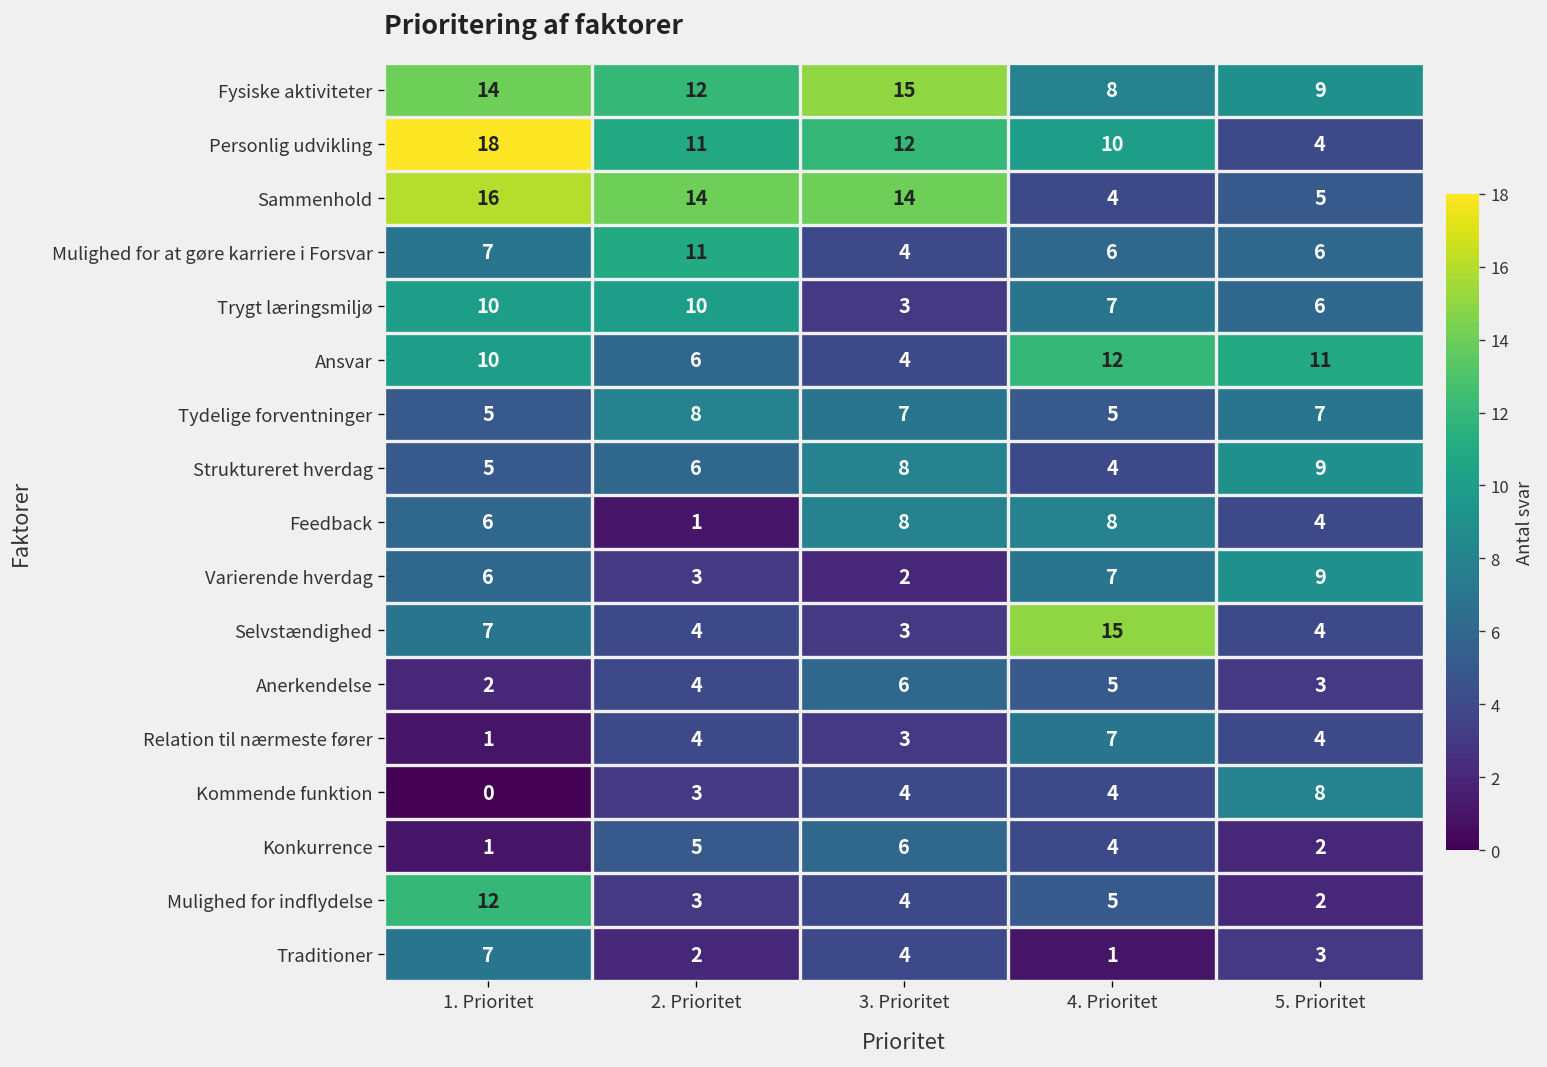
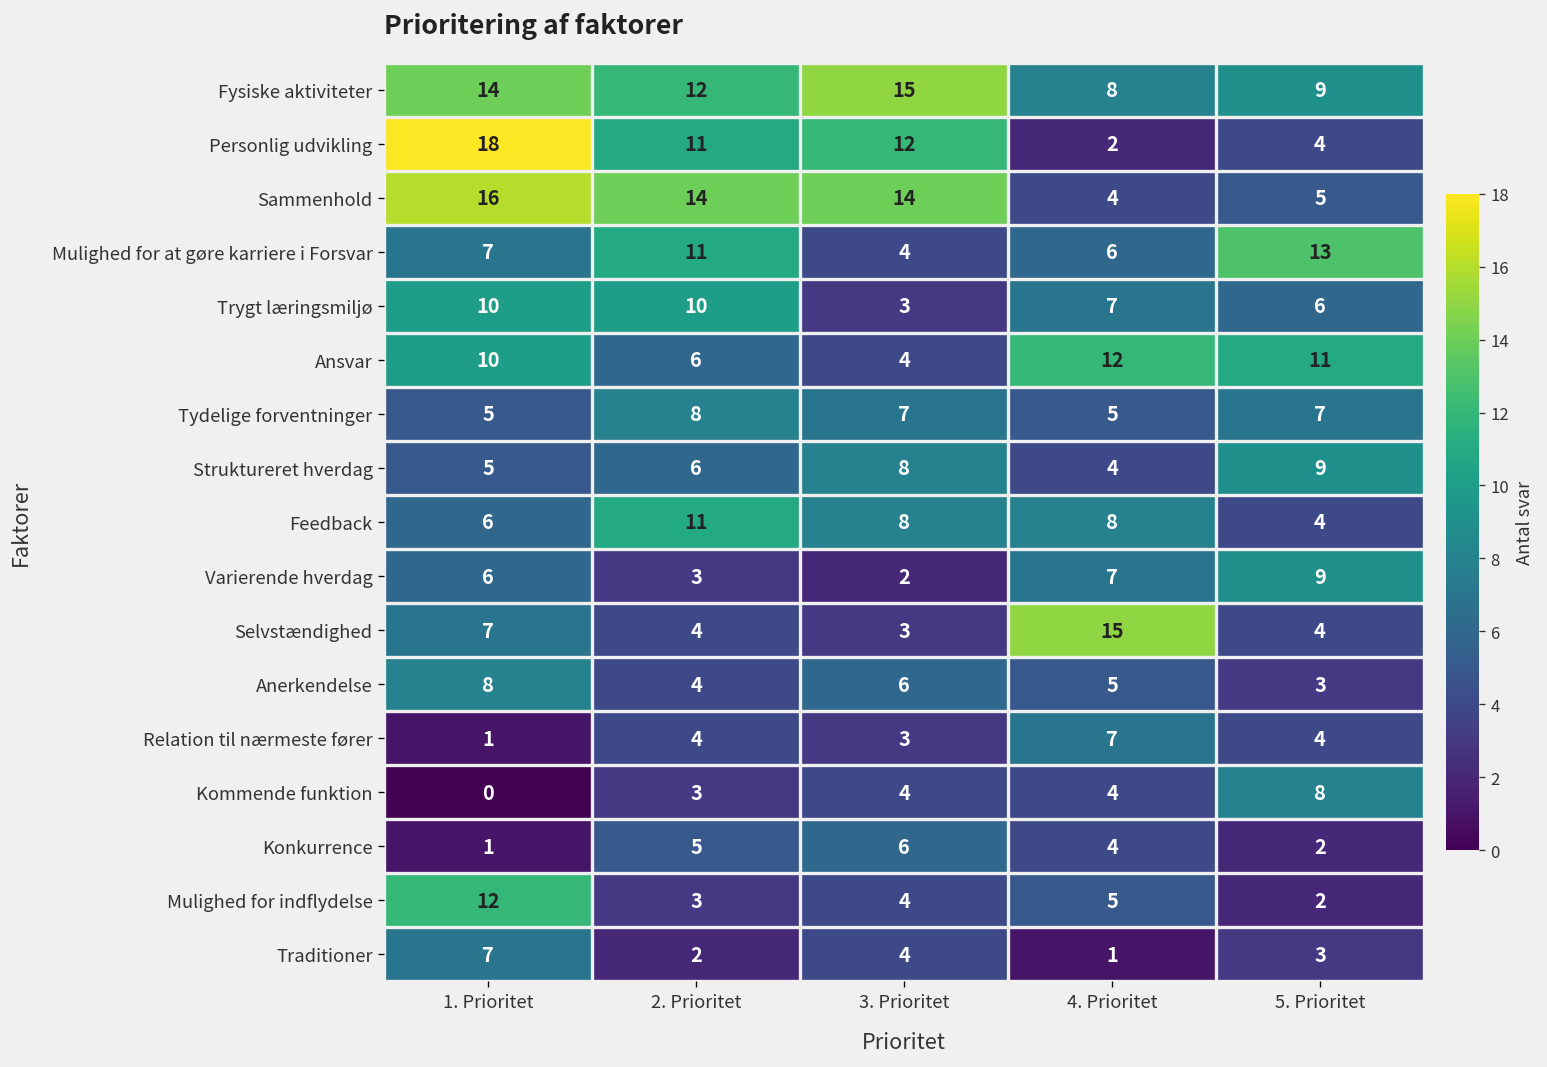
  {
    "Fysiske aktiviteter": {
      "1. Prioritet": 14,
      "2. Prioritet": 12,
      "3. Prioritet": 15,
      "4. Prioritet": 8,
      "5. Prioritet": 9
    },
    "Personlig udvikling": {
      "1. Prioritet": 18,
      "2. Prioritet": 11,
      "3. Prioritet": 12,
-     "4. Prioritet": 10,
+     "4. Prioritet": 2,
      "5. Prioritet": 4
    },
    "Sammenhold": {
      "1. Prioritet": 16,
      "2. Prioritet": 14,
      "3. Prioritet": 14,
      "4. Prioritet": 4,
      "5. Prioritet": 5
    },
    "Mulighed for at gøre karriere i Forsvar": {
      "1. Prioritet": 7,
      "2. Prioritet": 11,
      "3. Prioritet": 4,
      "4. Prioritet": 6,
-     "5. Prioritet": 6
+     "5. Prioritet": 13
    },
    "Trygt læringsmiljø": {
      "1. Prioritet": 10,
      "2. Prioritet": 10,
      "3. Prioritet": 3,
      "4. Prioritet": 7,
      "5. Prioritet": 6
    },
    "Ansvar": {
      "1. Prioritet": 10,
      "2. Prioritet": 6,
      "3. Prioritet": 4,
      "4. Prioritet": 12,
      "5. Prioritet": 11
    },
    "Tydelige forventninger": {
      "1. Prioritet": 5,
      "2. Prioritet": 8,
      "3. Prioritet": 7,
      "4. Prioritet": 5,
      "5. Prioritet": 7
    },
    "Struktureret hverdag": {
      "1. Prioritet": 5,
      "2. Prioritet": 6,
      "3. Prioritet": 8,
      "4. Prioritet": 4,
      "5. Prioritet": 9
    },
    "Feedback": {
      "1. Prioritet": 6,
-     "2. Prioritet": 1,
+     "2. Prioritet": 11,
      "3. Prioritet": 8,
      "4. Prioritet": 8,
      "5. Prioritet": 4
    },
    "Varierende hverdag": {
      "1. Prioritet": 6,
      "2. Prioritet": 3,
      "3. Prioritet": 2,
      "4. Prioritet": 7,
      "5. Prioritet": 9
    },
    "Selvstændighed": {
      "1. Prioritet": 7,
      "2. Prioritet": 4,
      "3. Prioritet": 3,
      "4. Prioritet": 15,
      "5. Prioritet": 4
    },
    "Anerkendelse": {
-     "1. Prioritet": 2,
+     "1. Prioritet": 8,
      "2. Prioritet": 4,
      "3. Prioritet": 6,
      "4. Prioritet": 5,
      "5. Prioritet": 3
    },
    "Relation til nærmeste fører": {
      "1. Prioritet": 1,
      "2. Prioritet": 4,
      "3. Prioritet": 3,
      "4. Prioritet": 7,
      "5. Prioritet": 4
    },
    "Kommende funktion": {
      "1. Prioritet": 0,
      "2. Prioritet": 3,
      "3. Prioritet": 4,
      "4. Prioritet": 4,
      "5. Prioritet": 8
    },
    "Konkurrence": {
      "1. Prioritet": 1,
      "2. Prioritet": 5,
      "3. Prioritet": 6,
      "4. Prioritet": 4,
      "5. Prioritet": 2
    },
    "Mulighed for indflydelse": {
      "1. Prioritet": 12,
      "2. Prioritet": 3,
      "3. Prioritet": 4,
      "4. Prioritet": 5,
      "5. Prioritet": 2
    },
    "Traditioner": {
      "1. Prioritet": 7,
      "2. Prioritet": 2,
      "3. Prioritet": 4,
      "4. Prioritet": 1,
      "5. Prioritet": 3
    }
  }
